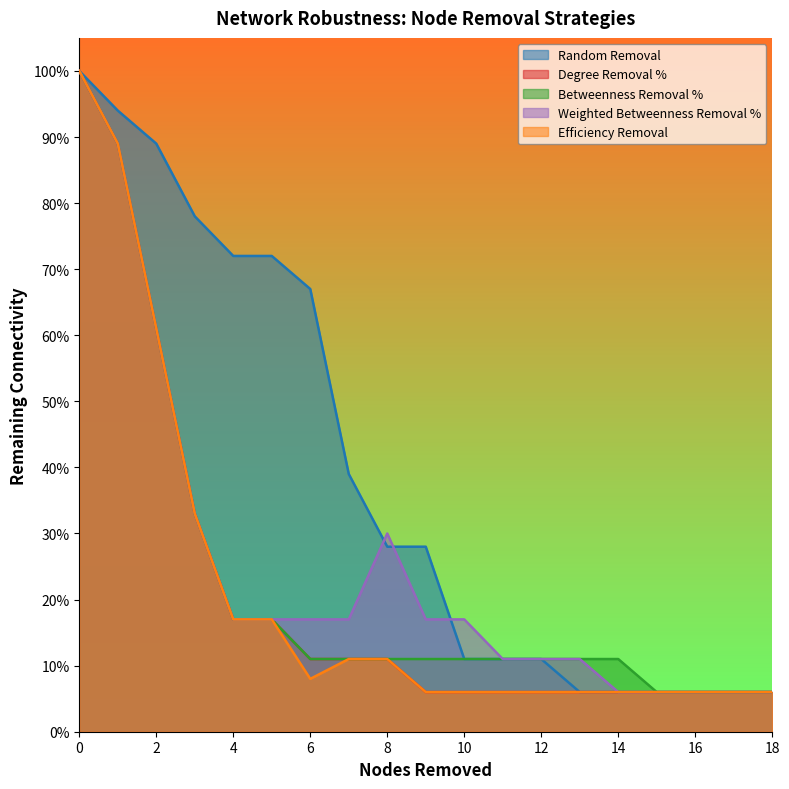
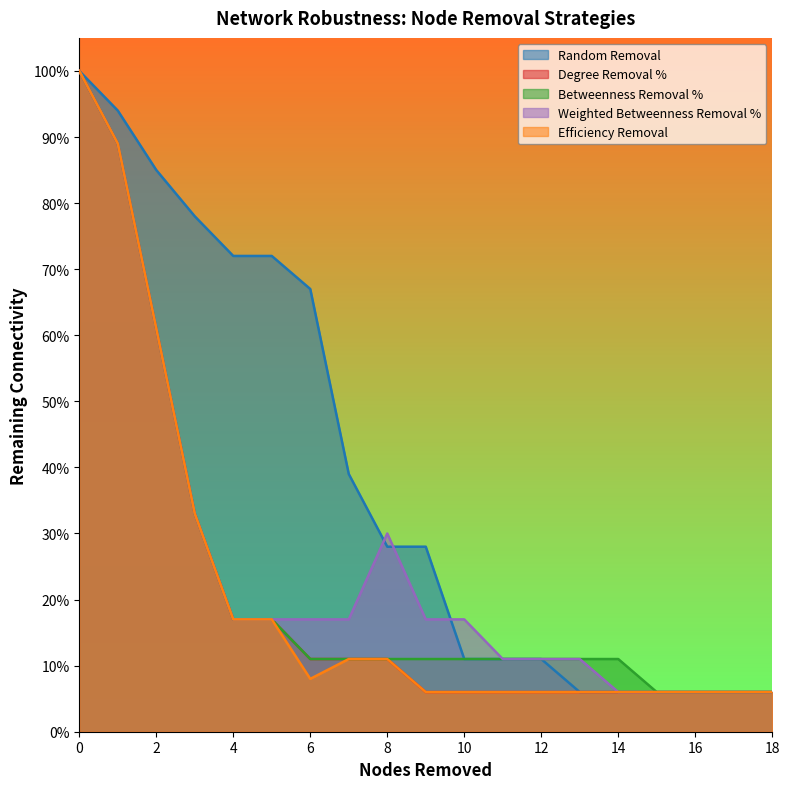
  {
    "Random Removal": {
-     "2": "89%",
+     "2": "85%",
      "4": "72%",
      "6": "67%",
      "8": "28%"
    },
    "Betweenness Removal %": {
      "14": "11%"
    },
    "Weighted Betweenness Removal %": {
      "6": "17%",
      "8": "30%",
      "10": "17%"
    },
    "Efficiency Removal": {
      "6": "8%"
    }
  }
